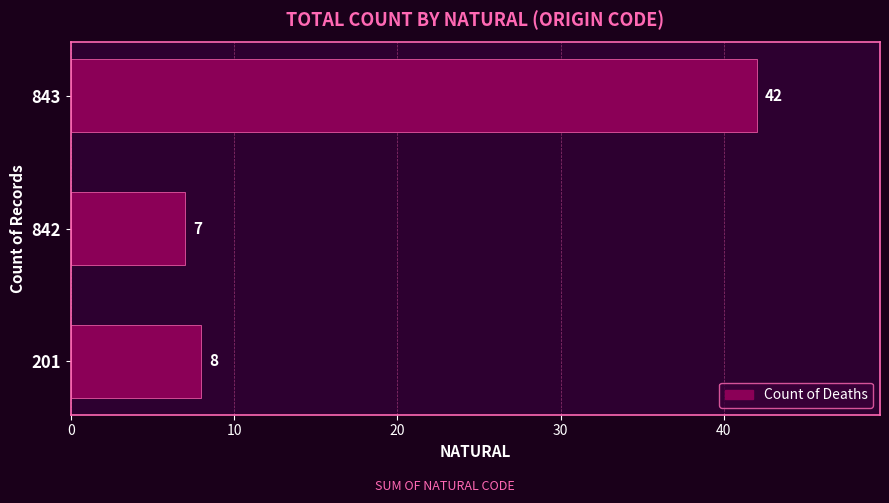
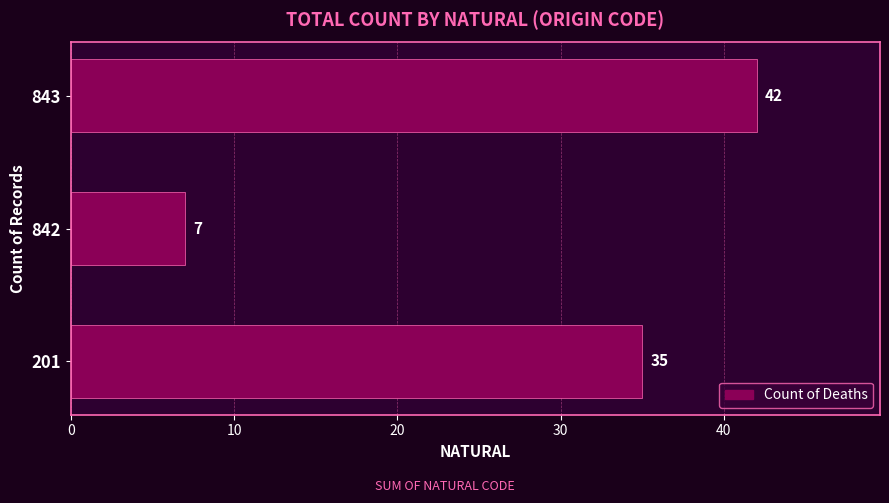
  {
    "843": 42,
    "842": 7,
-   "201": 8
+   "201": 35
  }
